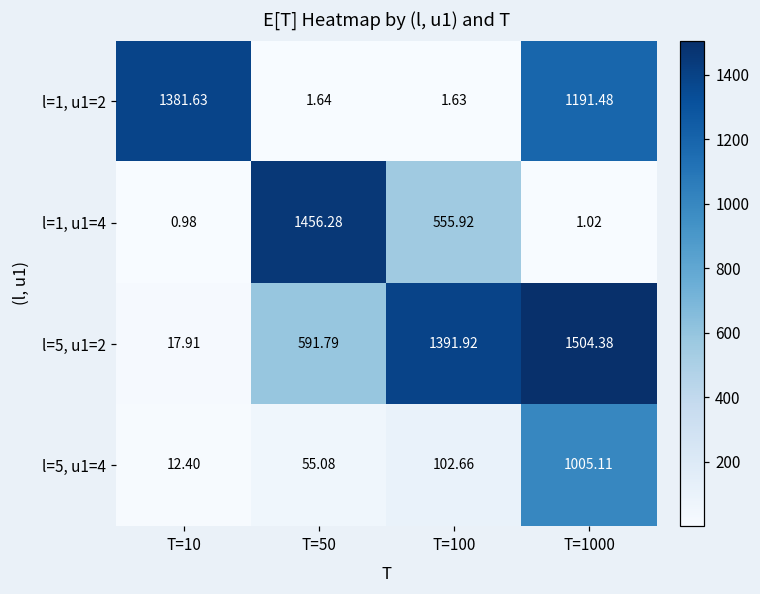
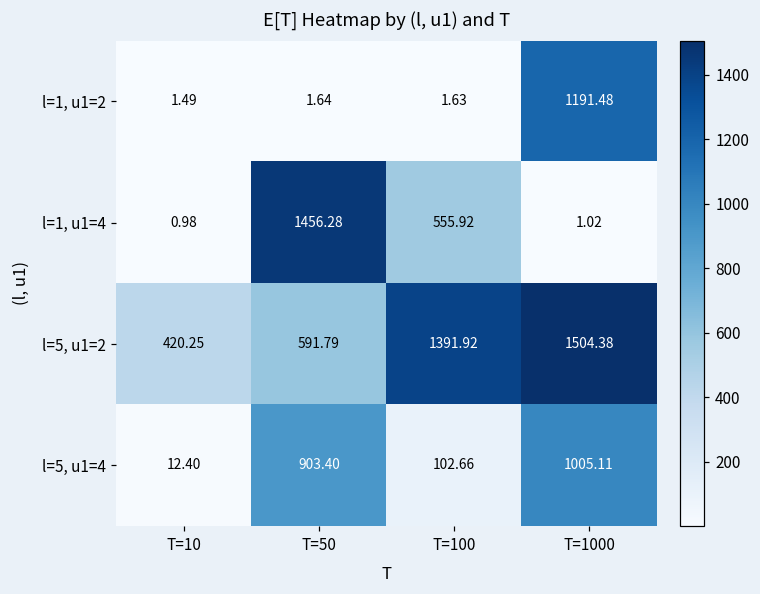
  {
    "l=1, u1=2": {
-     "T=10": 1381.63,
+     "T=10": 1.49,
      "T=50": 1.64,
      "T=100": 1.63,
      "T=1000": 1191.48
    },
    "l=1, u1=4": {
      "T=10": 0.98,
      "T=50": 1456.28,
      "T=100": 555.92,
      "T=1000": 1.02
    },
    "l=5, u1=2": {
-     "T=10": 17.91,
+     "T=10": 420.25,
      "T=50": 591.79,
      "T=100": 1391.92,
      "T=1000": 1504.38
    },
    "l=5, u1=4": {
      "T=10": 12.40,
-     "T=50": 55.08,
+     "T=50": 903.40,
      "T=100": 102.66,
      "T=1000": 1005.11
    }
  }
